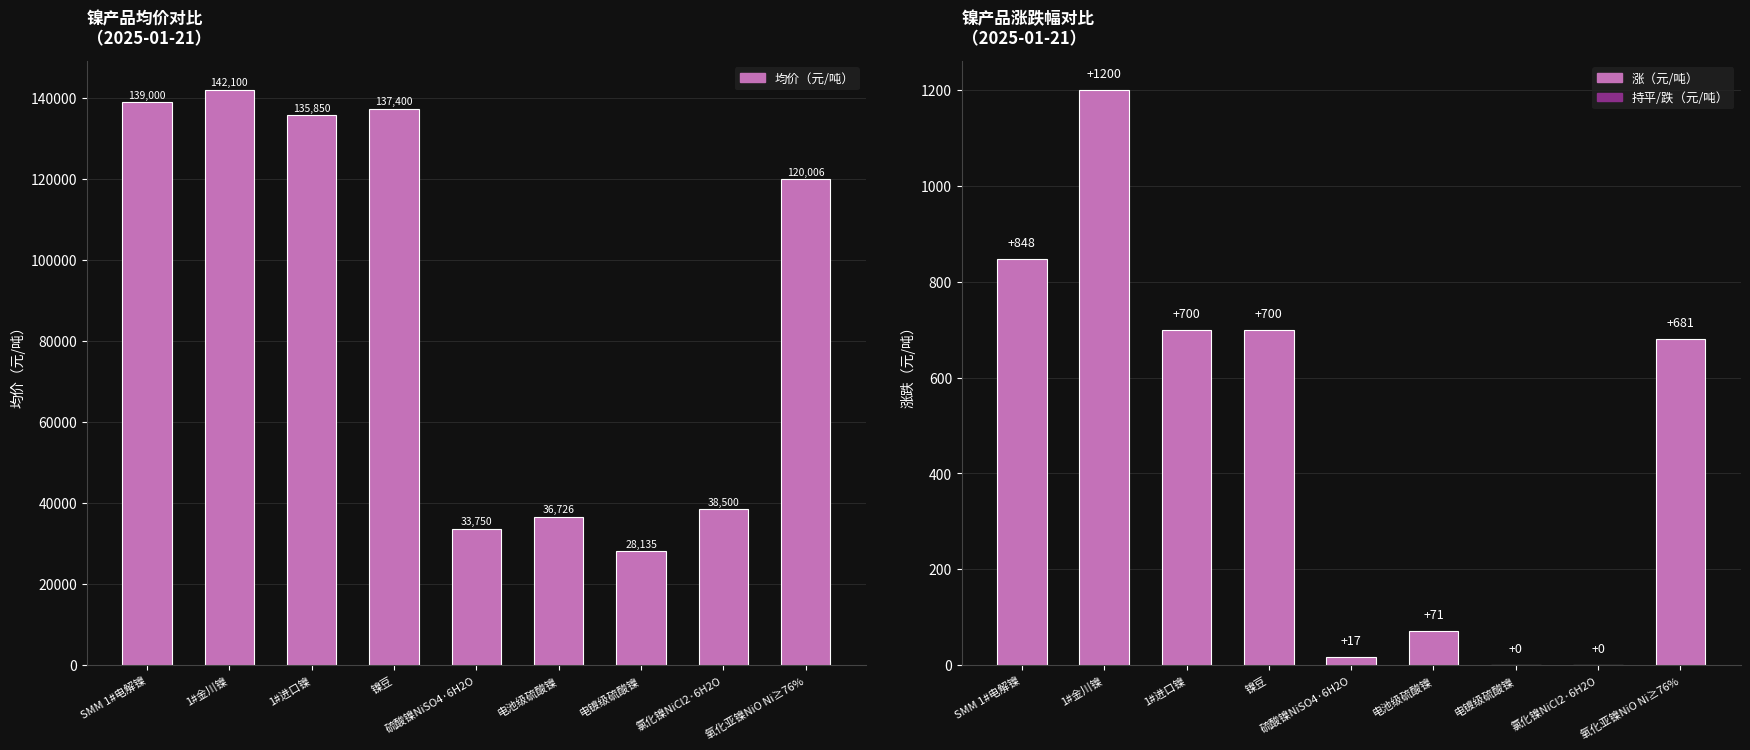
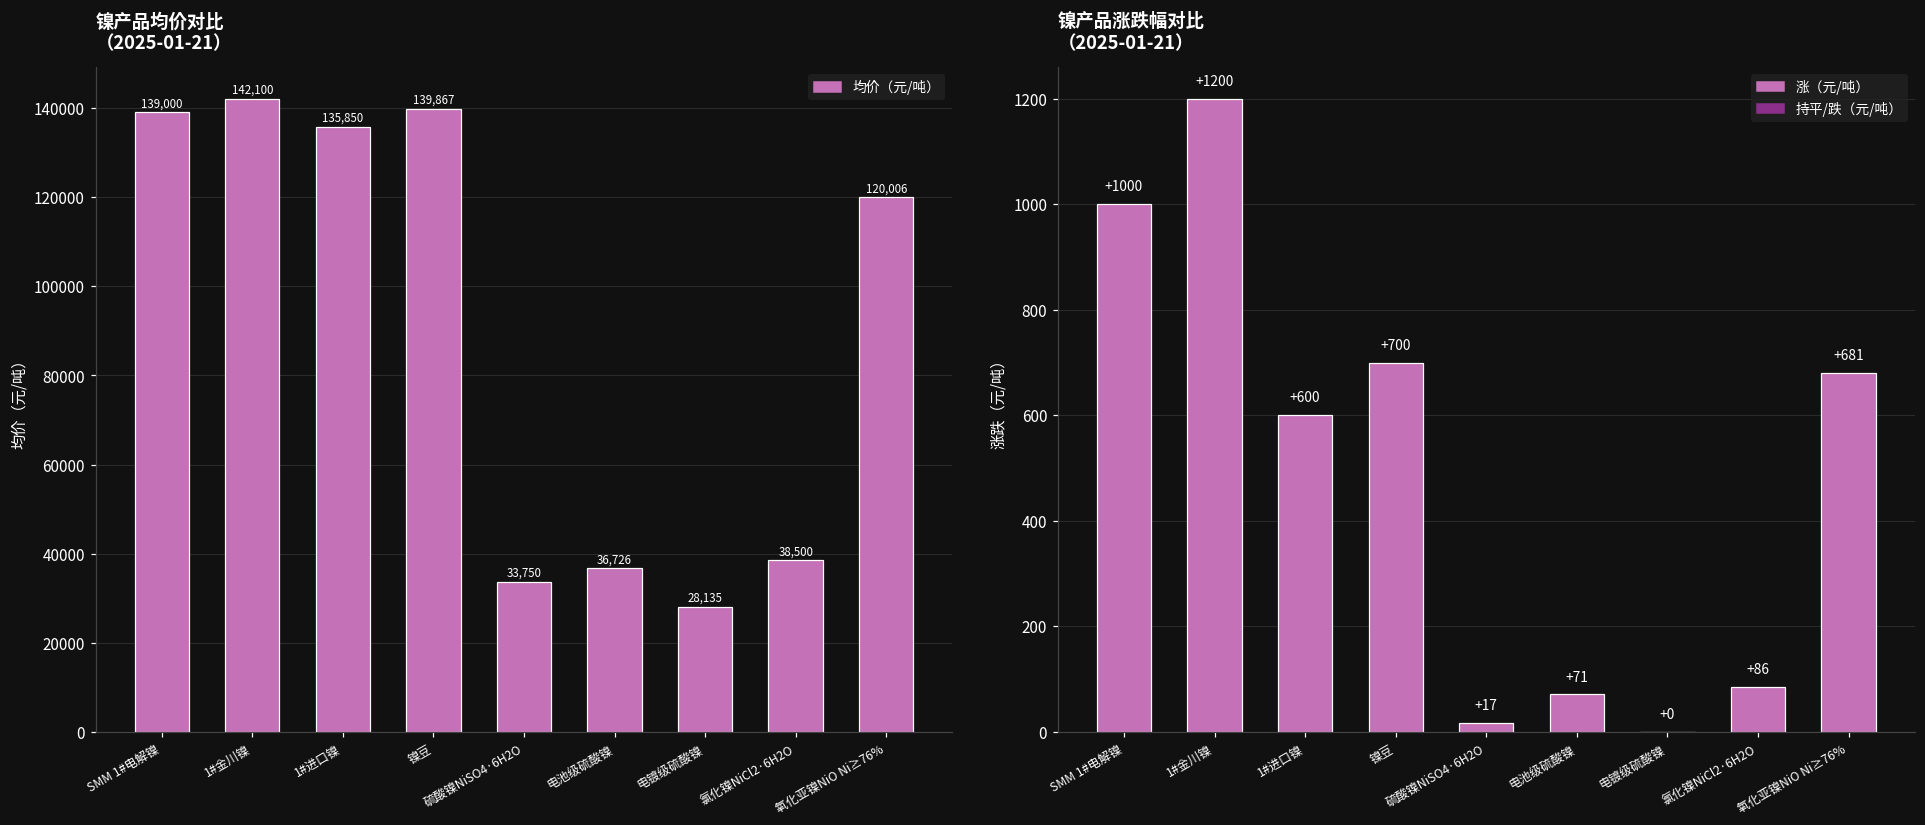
  {
    "镍产品均价对比 （2025-01-21）": {
      "SMM 1#电解镍": "139,000",
      "1#金川镍": "142,100",
      "1#进口镍": "135,850",
-     "镍豆": "137,400",
+     "镍豆": "139,867",
      "硫酸镍NiSO4·6H2O": "33,750",
      "电池级硫酸镍": "36,726",
      "电镀级硫酸镍": "28,135",
      "氯化镍NiCl2·6H2O": "38,500",
      "氧化亚镍NiO Ni≥76%": "120,006"
    },
    "镍产品涨跌幅对比 （2025-01-21）": {
-     "SMM 1#电解镍": "+848",
+     "SMM 1#电解镍": "+1000",
      "1#金川镍": "+1200",
-     "1#进口镍": "+700",
+     "1#进口镍": "+600",
      "镍豆": "+700",
      "硫酸镍NiSO4·6H2O": "+17",
      "电池级硫酸镍": "+71",
      "电镀级硫酸镍": "+0",
-     "氯化镍NiCl2·6H2O": "+0",
+     "氯化镍NiCl2·6H2O": "+86",
      "氧化亚镍NiO Ni≥76%": "+681"
    }
  }
